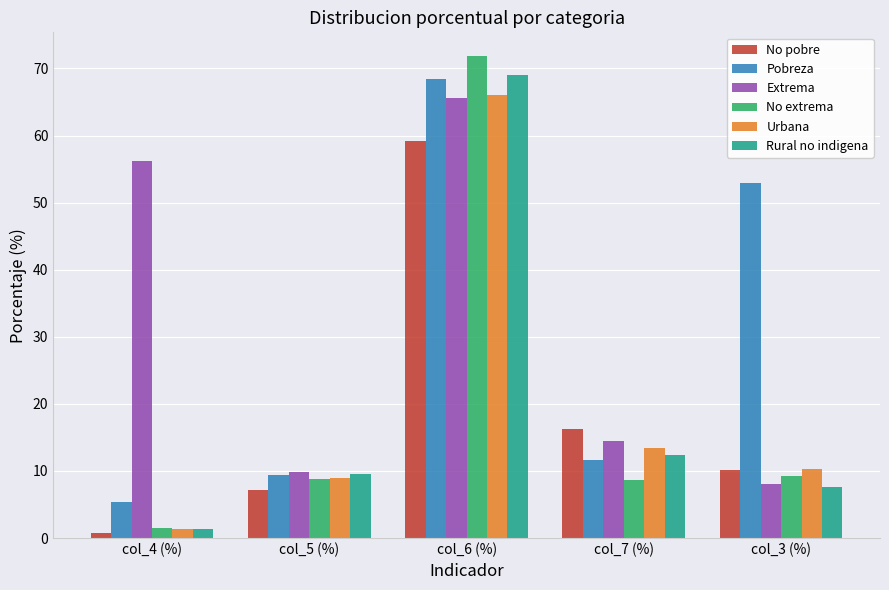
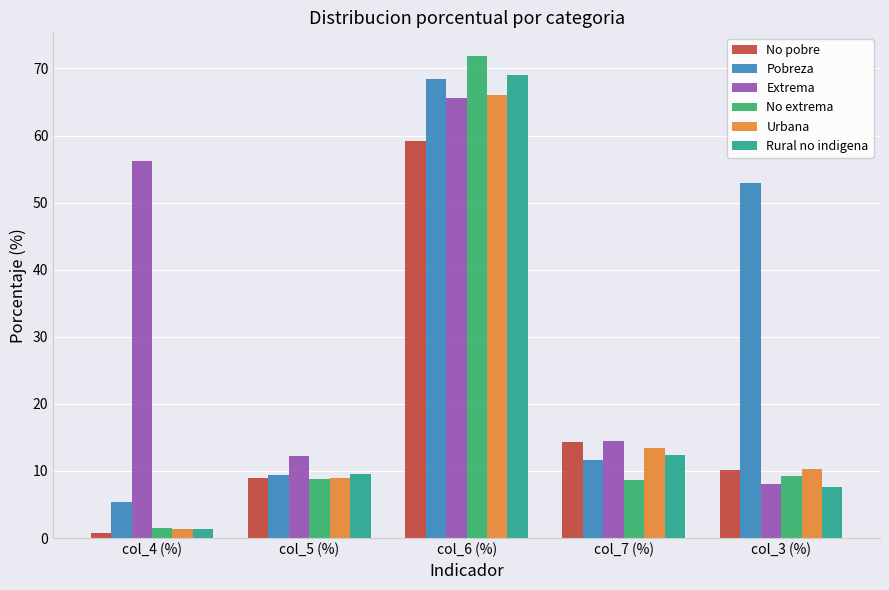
  {
    "No pobre": {
      "col_4 (%)": 1,
-     "col_5 (%)": 7,
+     "col_5 (%)": 9,
      "col_6 (%)": 59,
-     "col_7 (%)": 16,
+     "col_7 (%)": 14,
      "col_3 (%)": 10
    },
    "Pobreza": {
      "col_4 (%)": 5,
      "col_5 (%)": 9,
      "col_6 (%)": 69,
      "col_7 (%)": 12,
      "col_3 (%)": 53
    },
    "Extrema": {
      "col_4 (%)": 56,
-     "col_5 (%)": 10,
+     "col_5 (%)": 12,
      "col_6 (%)": 66,
      "col_7 (%)": 14,
      "col_3 (%)": 8
    },
    "Urbana": {
      "col_4 (%)": 1,
      "col_5 (%)": 9,
      "col_6 (%)": 66,
      "col_7 (%)": 13,
      "col_3 (%)": 10
    }
  }
